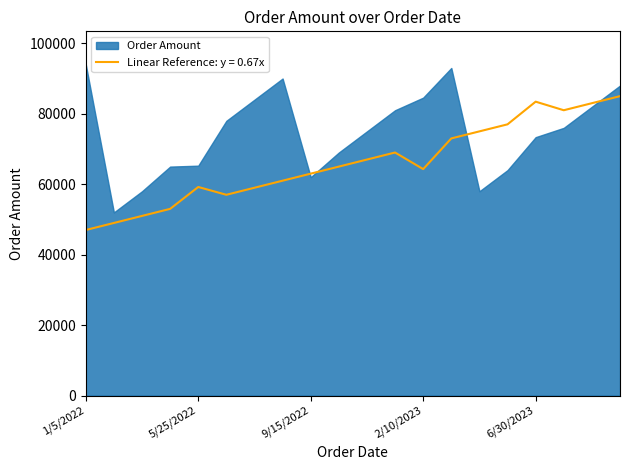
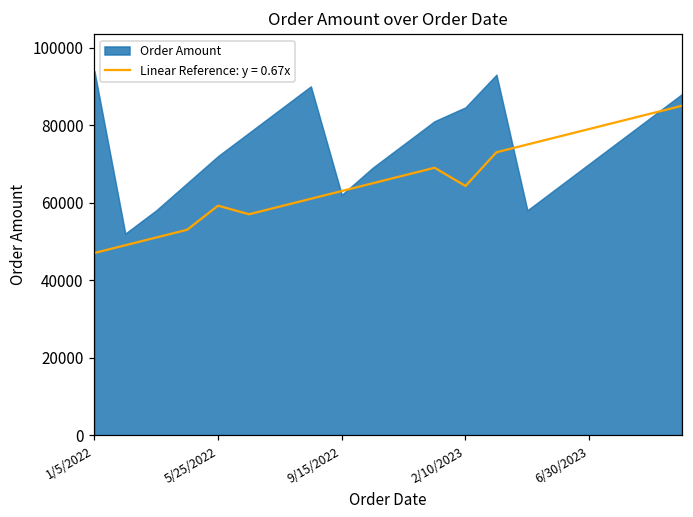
  {
    "Linear Reference: y = 0.67x": {
      "1/5/2022": 47000,
      "5/25/2022": 59000,
      "9/15/2022": 63000,
      "2/10/2023": 64000,
-     "6/30/2023": 83000
+     "6/30/2023": 79000
    },
    "Order Amount": {
      "1/5/2022": 94000,
-     "5/25/2022": 65000,
+     "5/25/2022": 72000,
      "9/15/2022": 62000,
      "2/10/2023": 85000,
-     "6/30/2023": 73000
+     "6/30/2023": 70000
    }
  }
